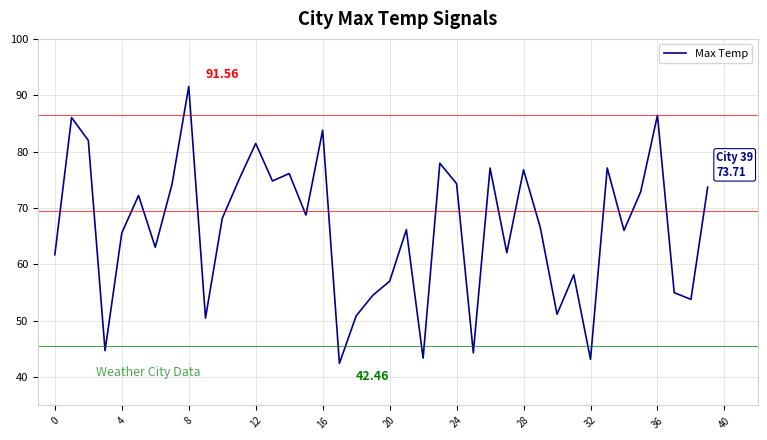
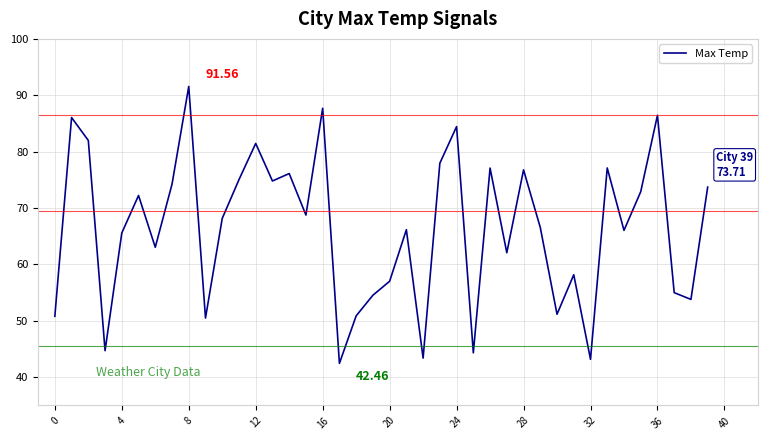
  {
-   "0": 62,
+   "0": 51,
    "4": 66,
    "12": 81,
-   "16": 84,
+   "16": 88,
    "20": 57,
-   "24": 74,
+   "24": 84,
    "28": 77,
    "32": 43,
    "36": 86
  }
